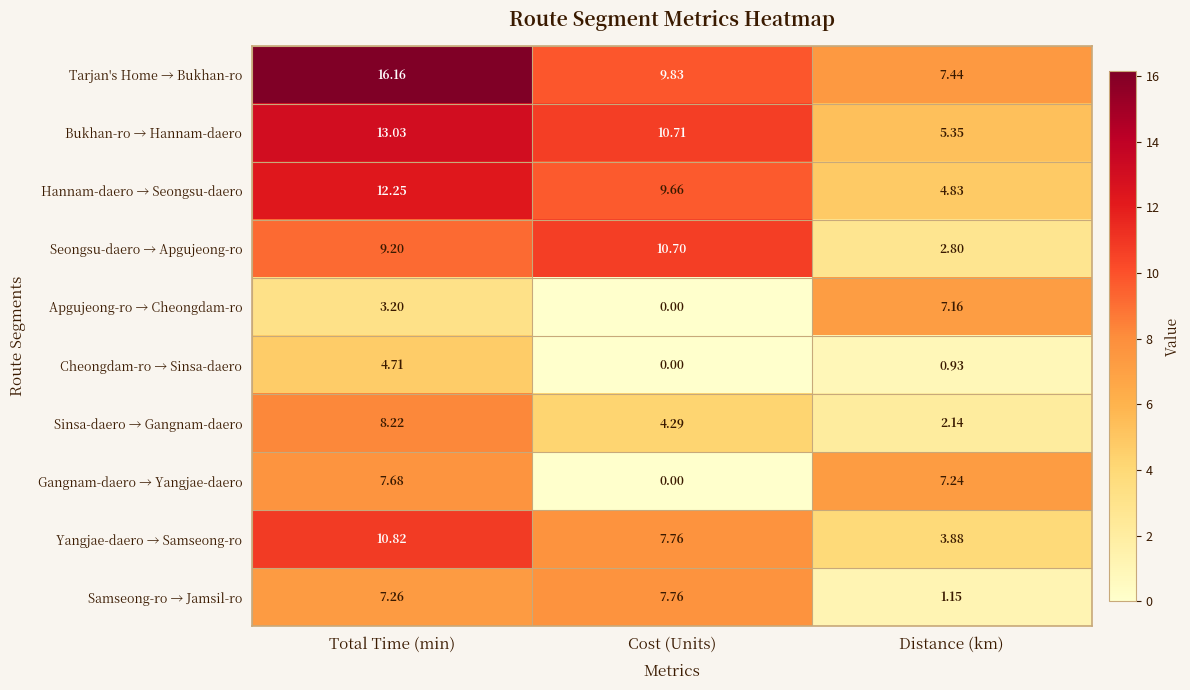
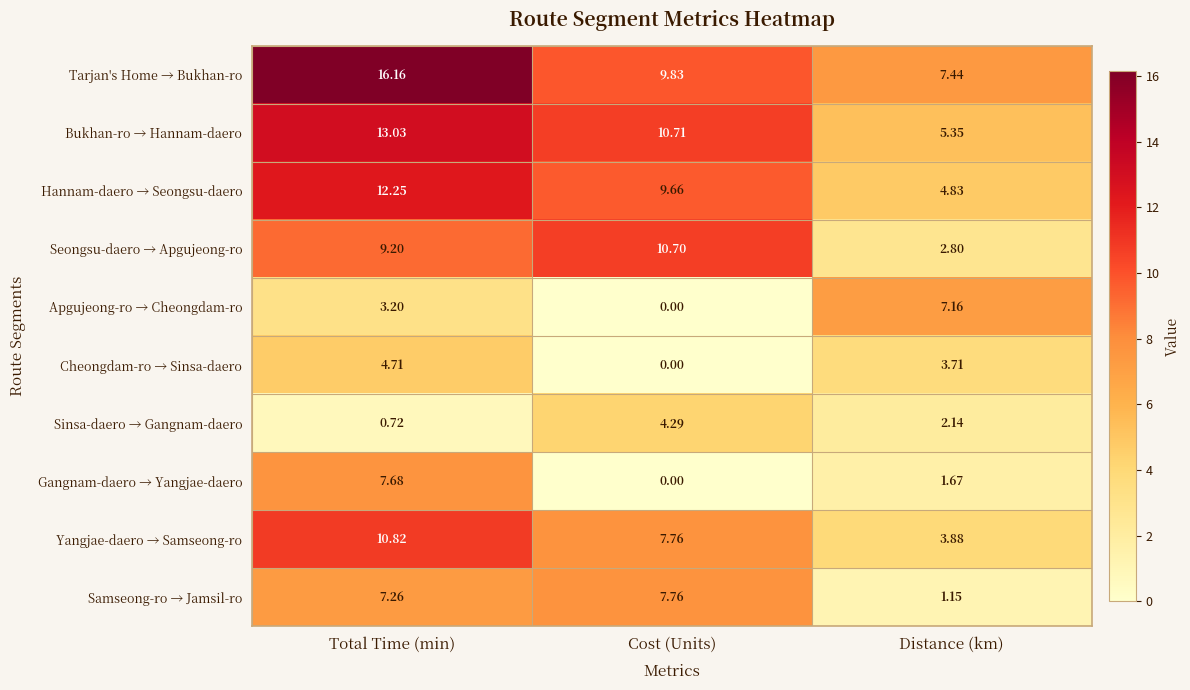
  {
    "Tarjan's Home → Bukhan-ro": {
      "Total Time (min)": 16.16,
      "Cost (Units)": 9.83,
      "Distance (km)": 7.44
    },
    "Bukhan-ro → Hannam-daero": {
      "Total Time (min)": 13.03,
      "Cost (Units)": 10.71,
      "Distance (km)": 5.35
    },
    "Hannam-daero → Seongsu-daero": {
      "Total Time (min)": 12.25,
      "Cost (Units)": 9.66,
      "Distance (km)": 4.83
    },
    "Seongsu-daero → Apgujeong-ro": {
      "Total Time (min)": 9.20,
      "Cost (Units)": 10.70,
      "Distance (km)": 2.80
    },
    "Apgujeong-ro → Cheongdam-ro": {
      "Total Time (min)": 3.20,
      "Cost (Units)": 0.00,
      "Distance (km)": 7.16
    },
    "Cheongdam-ro → Sinsa-daero": {
      "Total Time (min)": 4.71,
      "Cost (Units)": 0.00,
-     "Distance (km)": 0.93
+     "Distance (km)": 3.71
    },
    "Sinsa-daero → Gangnam-daero": {
-     "Total Time (min)": 8.22,
+     "Total Time (min)": 0.72,
      "Cost (Units)": 4.29,
      "Distance (km)": 2.14
    },
    "Gangnam-daero → Yangjae-daero": {
      "Total Time (min)": 7.68,
      "Cost (Units)": 0.00,
-     "Distance (km)": 7.24
+     "Distance (km)": 1.67
    },
    "Yangjae-daero → Samseong-ro": {
      "Total Time (min)": 10.82,
      "Cost (Units)": 7.76,
      "Distance (km)": 3.88
    },
    "Samseong-ro → Jamsil-ro": {
      "Total Time (min)": 7.26,
      "Cost (Units)": 7.76,
      "Distance (km)": 1.15
    }
  }
